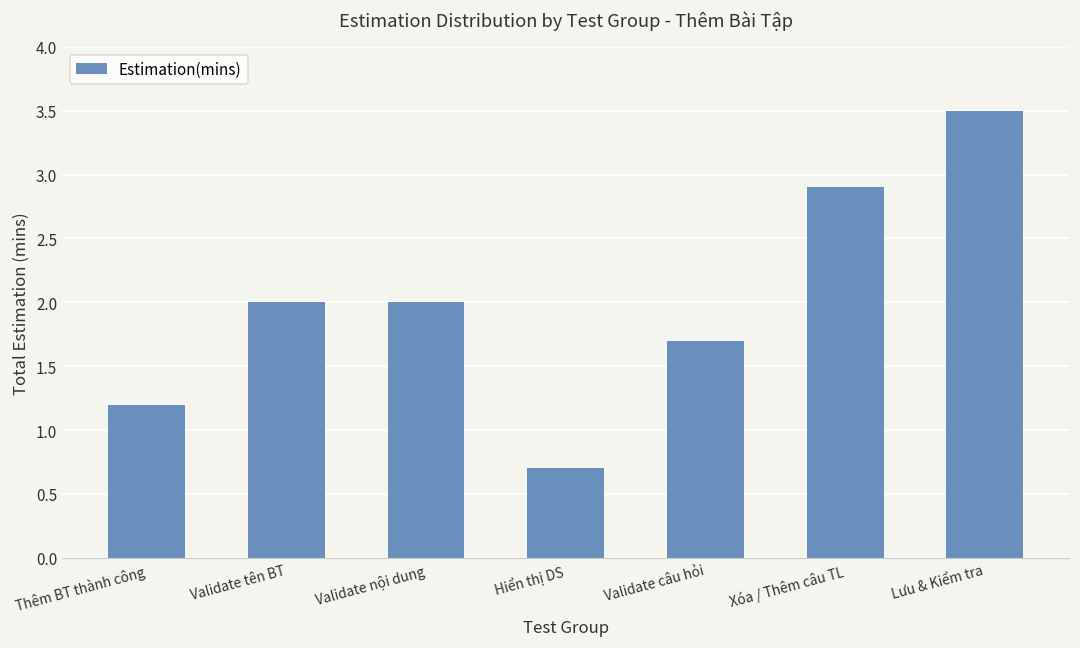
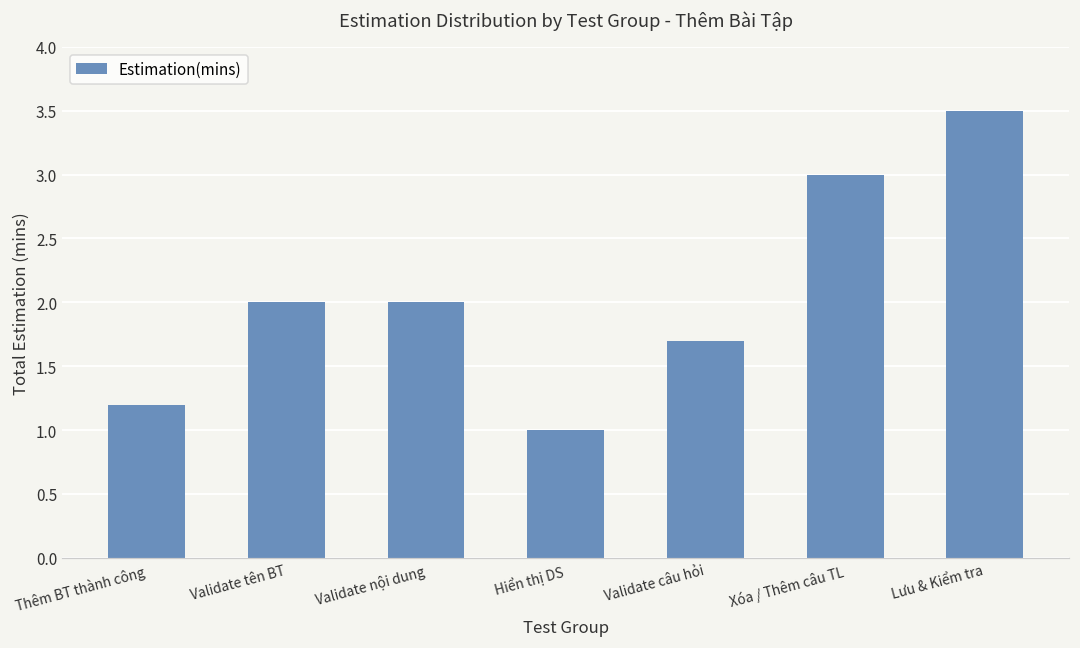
  {
    "Thêm BT thành công": 1.2,
    "Validate tên BT": 2.0,
    "Validate nội dung": 2.0,
-   "Hiển thị DS": 0.7,
+   "Hiển thị DS": 1.0,
    "Validate câu hỏi": 1.7,
-   "Xóa / Thêm câu TL": 2.9,
+   "Xóa / Thêm câu TL": 3.0,
    "Lưu & Kiểm tra": 3.5
  }
